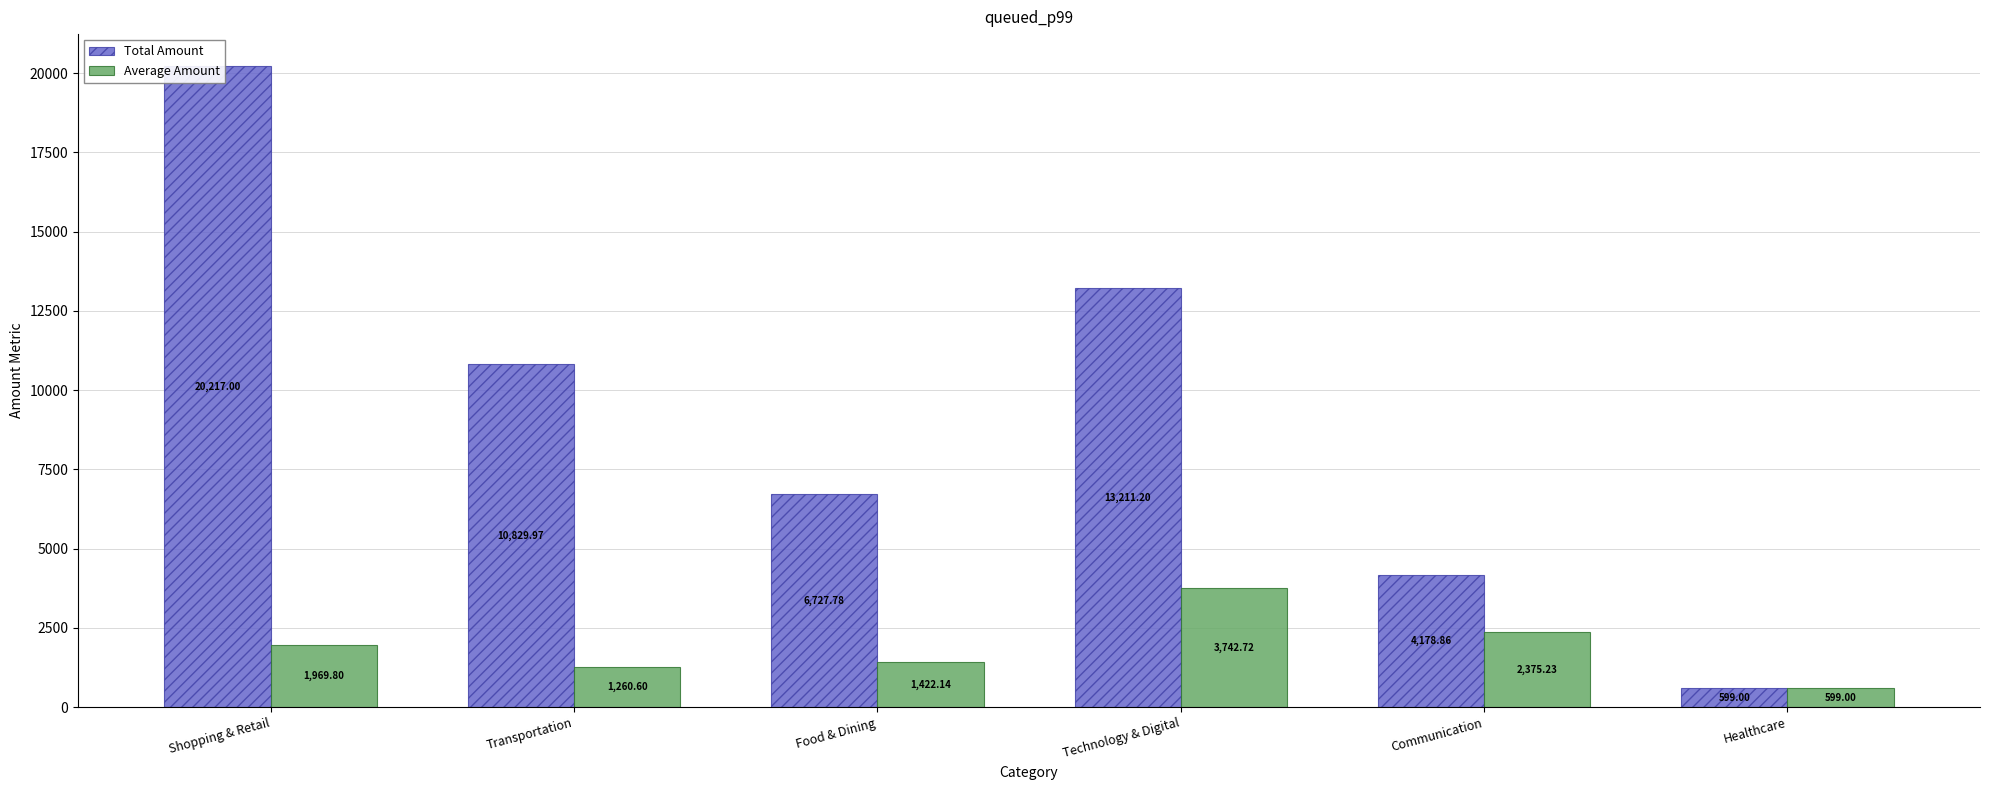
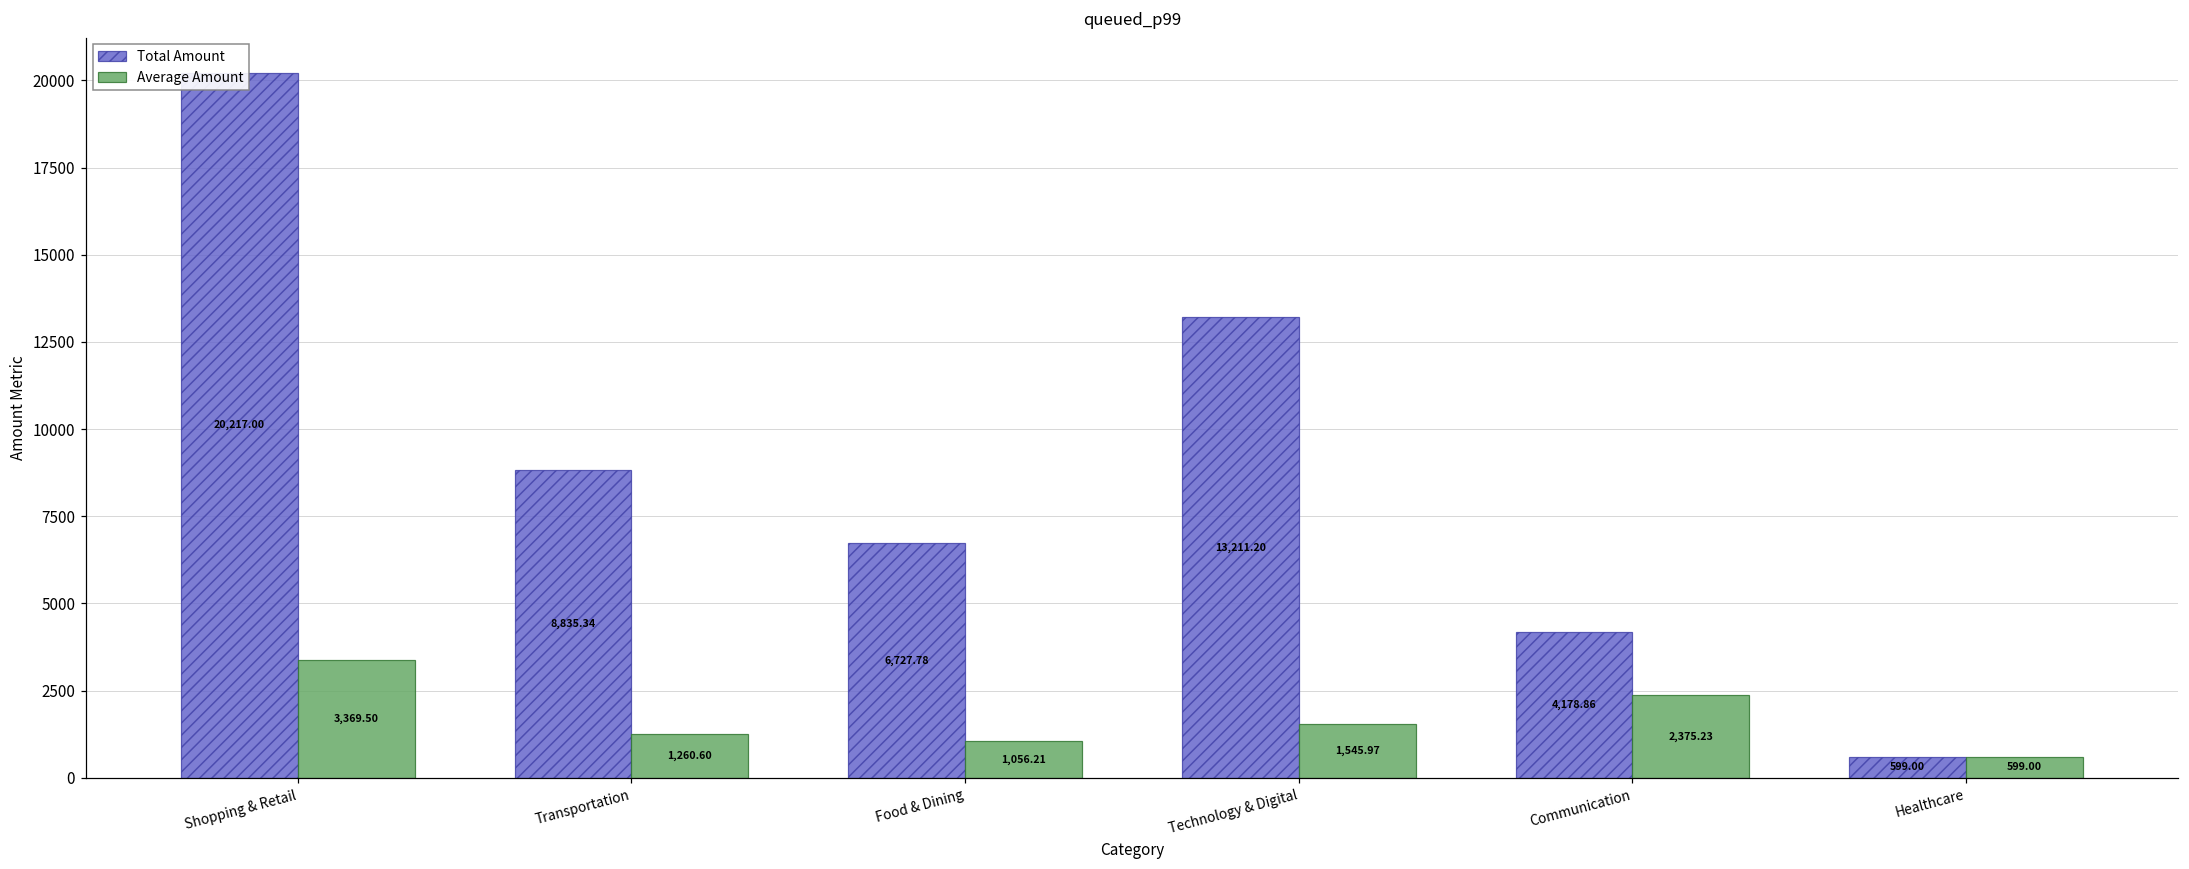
  {
    "Total Amount": {
-     "Transportation": "10,829.97",
+     "Transportation": "8,835.34",
      "Food & Dining": "6,727.78",
      "Technology & Digital": "13,211.20",
      "Communication": "4,178.86",
      "Healthcare": "599.00"
    },
    "Average Amount": {
-     "Shopping & Retail": "1,969.80",
+     "Shopping & Retail": "3,369.50",
      "Transportation": "1,260.60",
-     "Food & Dining": "1,422.14",
-     "Technology & Digital": "3,742.72",
+     "Food & Dining": "1,056.21",
+     "Technology & Digital": "1,545.97",
      "Communication": "2,375.23",
      "Healthcare": "599.00"
    }
  }
